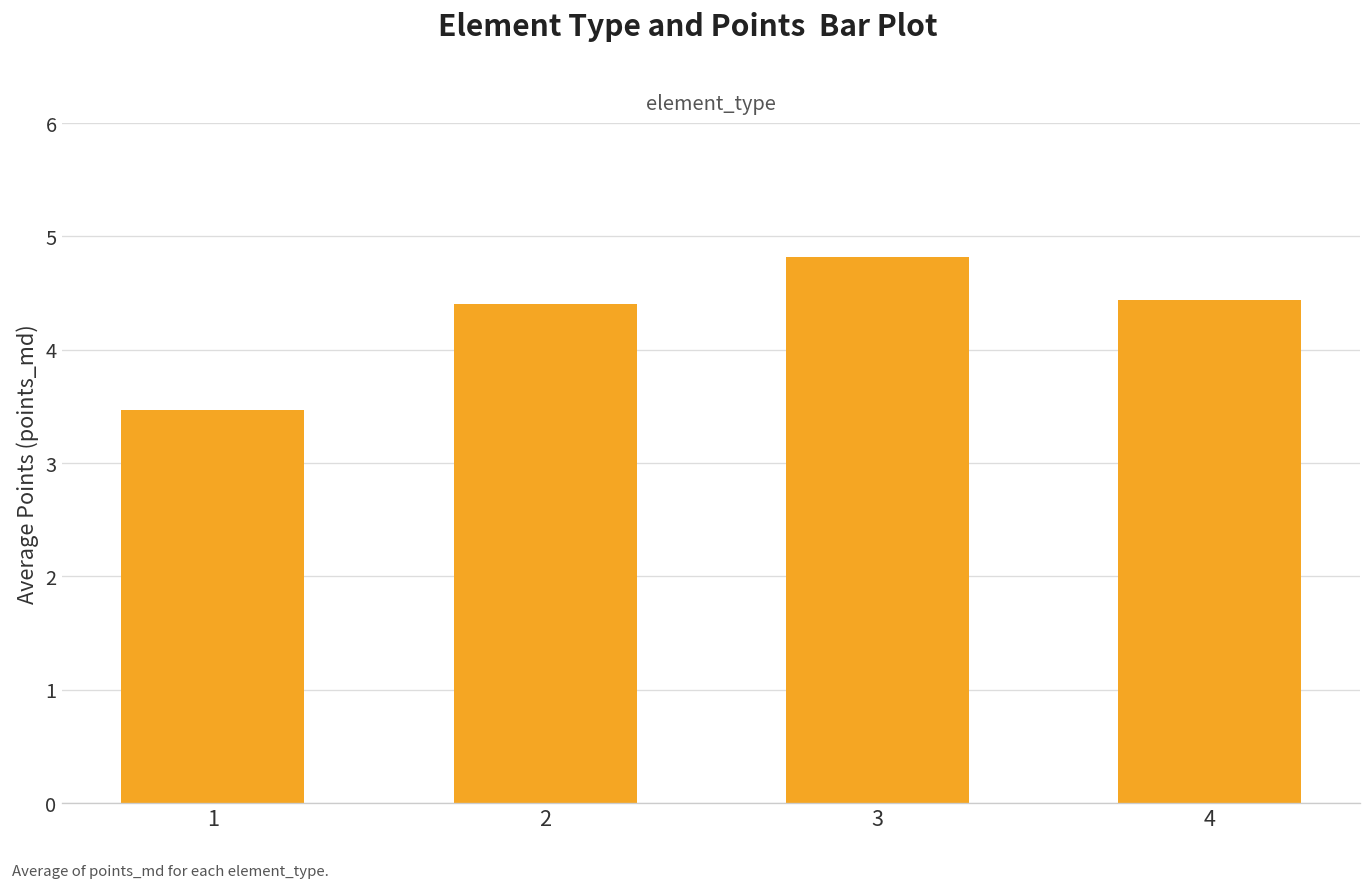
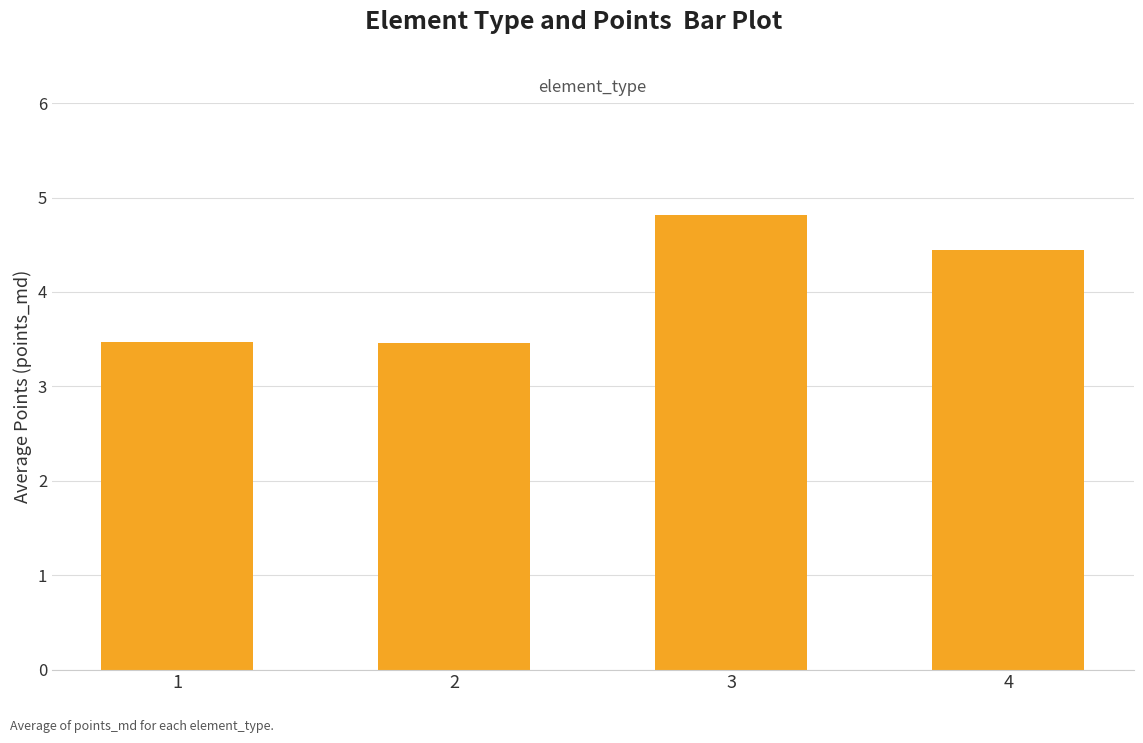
  {
    "1": 3.5,
-   "2": 4.4,
+   "2": 3.5,
    "3": 4.8,
    "4": 4.4
  }
